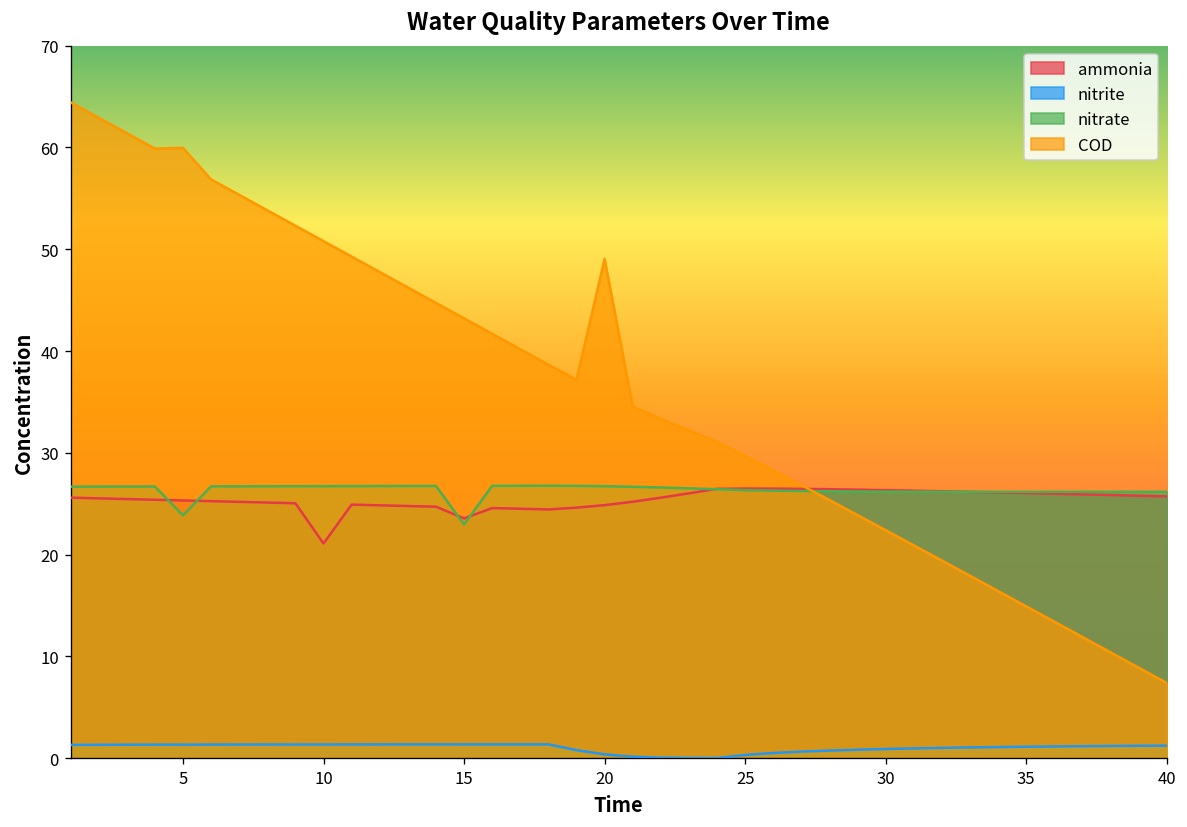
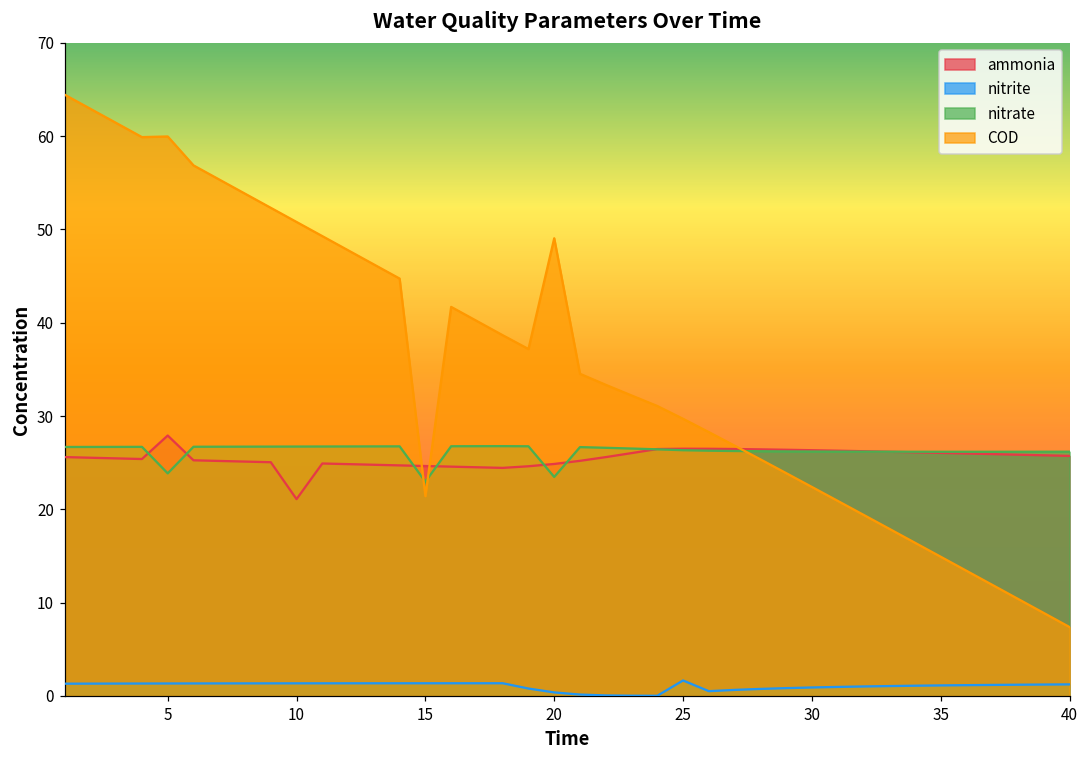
  {
    "ammonia": {
-     "5": 25,
+     "5": 28,
      "10": 21,
-     "15": 24,
+     "15": 25,
      "20": 25,
      "40": 26
    },
    "nitrite": {
      "5": 1,
      "10": 1,
      "15": 1,
      "20": 0,
-     "25": 0,
+     "25": 2,
      "30": 1,
      "35": 1,
      "40": 1
    },
    "nitrate": {
      "5": 24,
      "10": 27,
      "15": 23,
-     "20": 27,
+     "20": 23,
      "40": 26
    },
    "COD": {
      "5": 60,
      "10": 51,
-     "15": 43,
+     "15": 21,
      "20": 49,
      "25": 30,
      "30": 22,
      "35": 15,
      "40": 7
    }
  }
